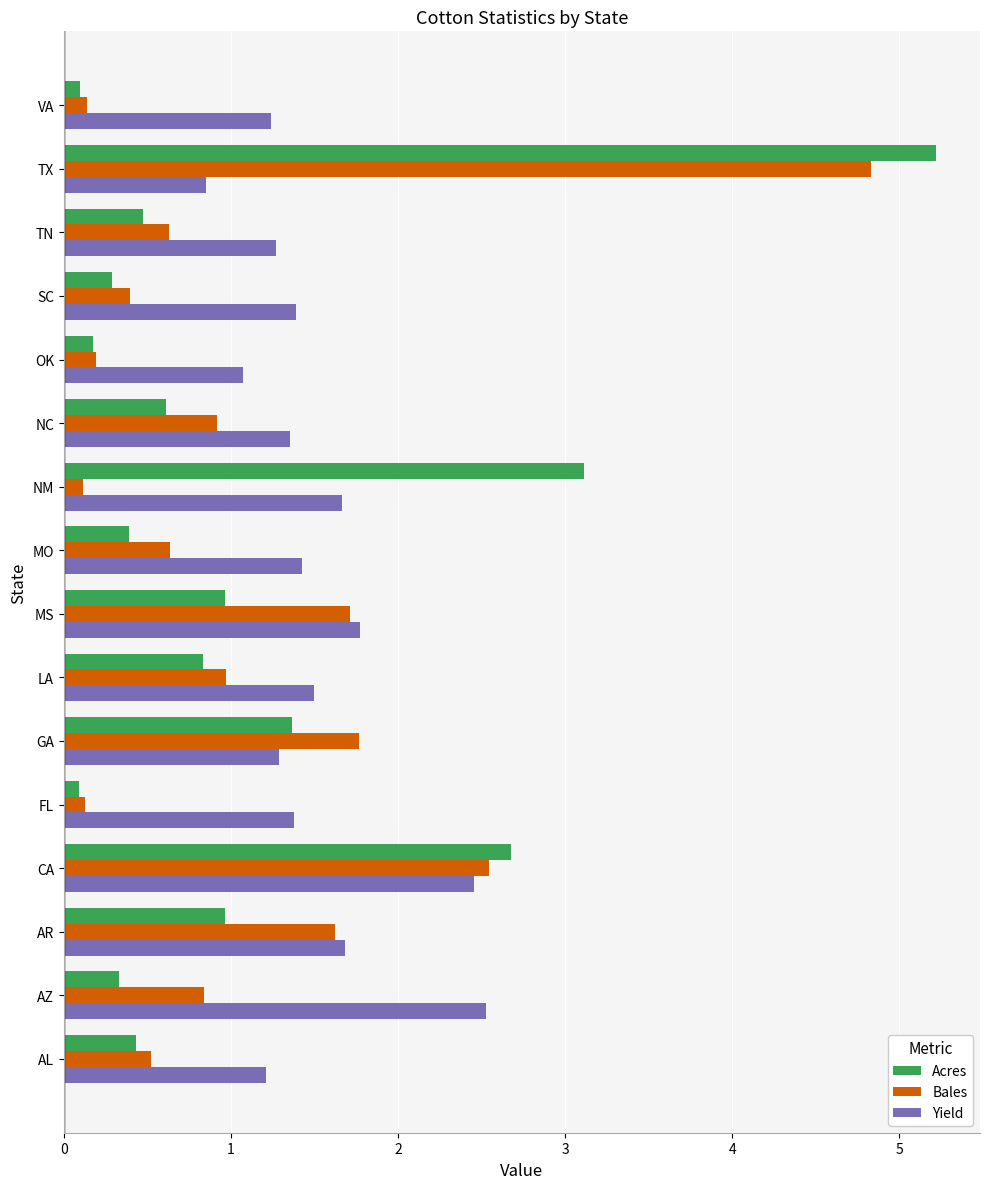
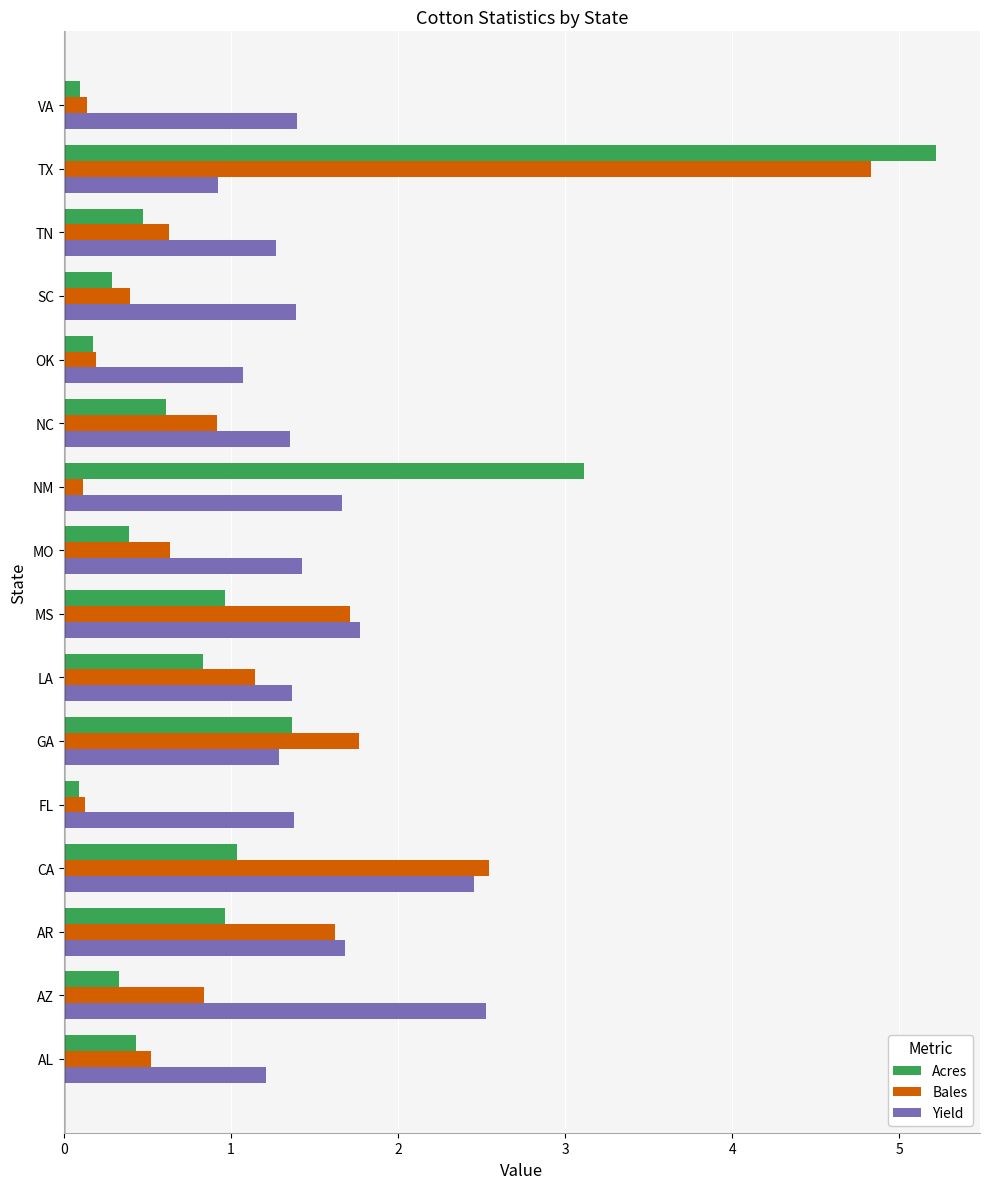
  {
    "Acres": {
      "VA": 0.10,
      "TX": 5.22,
      "TN": 0.47,
      "SC": 0.29,
      "OK": 0.18,
      "NC": 0.61,
      "NM": 3.11,
      "MO": 0.39,
      "MS": 0.97,
      "LA": 0.84,
      "GA": 1.37,
      "FL": 0.09,
-     "CA": 2.68,
+     "CA": 1.04,
      "AR": 0.96,
      "AZ": 0.33,
      "AL": 0.43
    },
    "Bales": {
      "VA": 0.14,
      "TX": 4.83,
      "TN": 0.63,
      "SC": 0.40,
      "OK": 0.19,
      "NC": 0.92,
      "NM": 0.11,
      "MO": 0.64,
      "MS": 1.71,
-     "LA": 0.97,
+     "LA": 1.15,
      "GA": 1.76,
      "FL": 0.13,
      "CA": 2.54,
      "AR": 1.62,
      "AZ": 0.84,
      "AL": 0.52
    },
    "Yield": {
-     "VA": 1.24,
-     "TX": 0.85,
+     "VA": 1.40,
+     "TX": 0.92,
      "TN": 1.27,
      "SC": 1.39,
      "OK": 1.07,
      "NC": 1.35,
      "NM": 1.67,
      "MO": 1.43,
      "MS": 1.77,
-     "LA": 1.50,
+     "LA": 1.37,
      "GA": 1.29,
      "FL": 1.38,
      "CA": 2.45,
      "AR": 1.68,
      "AZ": 2.53,
      "AL": 1.21
    }
  }
